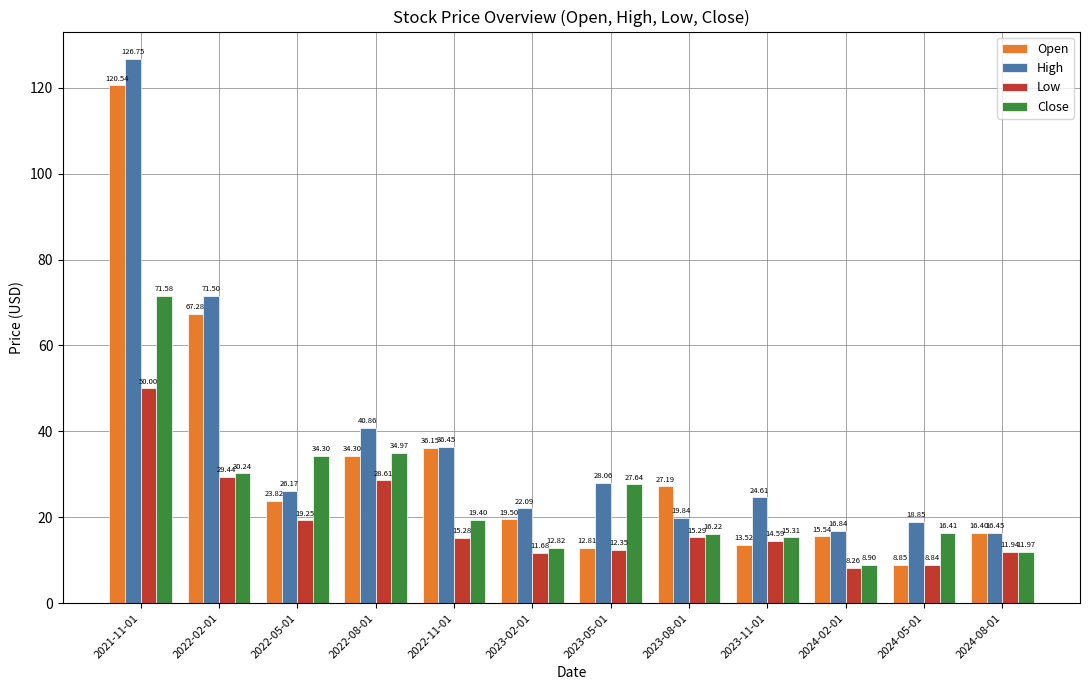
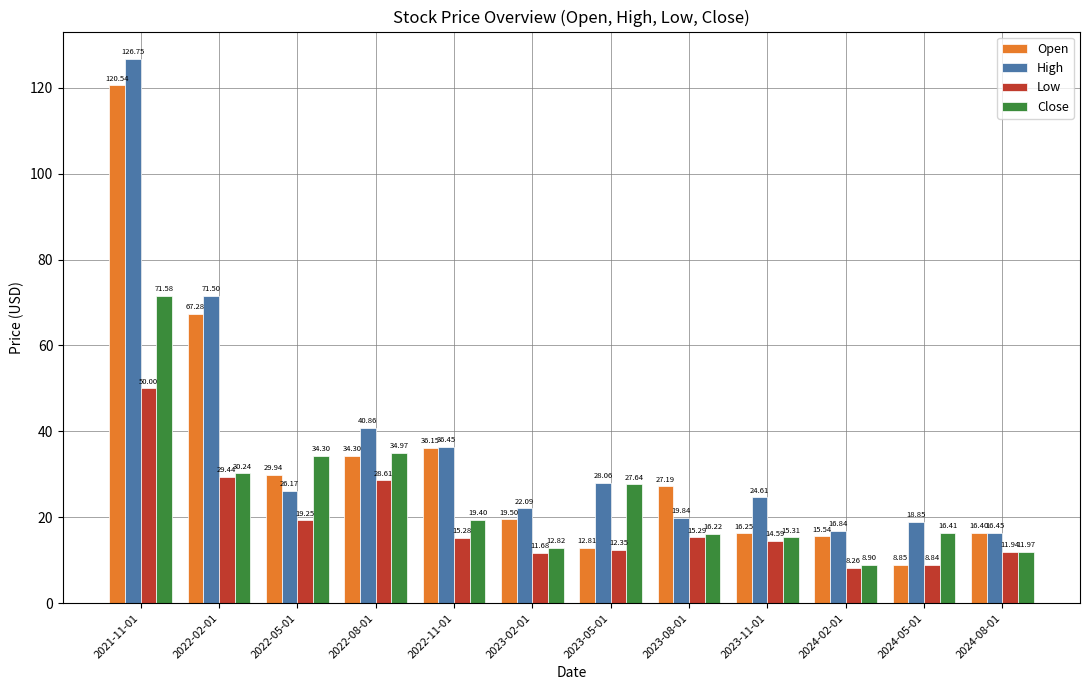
  {
    "Open": {
      "2021-11-01": 120.54,
      "2022-02-01": 67.28,
-     "2022-05-01": 23.82,
+     "2022-05-01": 29.94,
      "2022-08-01": 34.30,
      "2022-11-01": 36.15,
      "2023-02-01": 19.50,
      "2023-05-01": 12.81,
      "2023-08-01": 27.19,
-     "2023-11-01": 13.52,
+     "2023-11-01": 16.25,
      "2024-02-01": 15.54,
      "2024-05-01": 8.85
    },
    "High": {
      "2021-11-01": 126.75,
      "2022-02-01": 71.50,
      "2022-05-01": 26.17,
      "2022-08-01": 40.86,
      "2022-11-01": 36.45,
      "2023-02-01": 22.09,
      "2023-05-01": 28.06,
      "2023-08-01": 19.84,
      "2023-11-01": 24.61,
      "2024-02-01": 16.84,
      "2024-05-01": 18.85
    },
    "Low": {
      "2021-11-01": 50.00,
      "2022-02-01": 29.44,
      "2022-05-01": 19.25,
      "2022-08-01": 28.61,
      "2022-11-01": 15.28,
      "2023-02-01": 11.68,
      "2023-05-01": 12.35,
      "2023-08-01": 15.29,
      "2023-11-01": 14.59,
      "2024-02-01": 8.26,
      "2024-05-01": 8.84
    },
    "Close": {
      "2021-11-01": 71.58,
      "2022-02-01": 30.24,
      "2022-05-01": 34.30,
      "2022-08-01": 34.97,
      "2022-11-01": 19.40,
      "2023-02-01": 12.82,
      "2023-05-01": 27.64,
      "2023-08-01": 16.22,
      "2023-11-01": 15.31,
      "2024-02-01": 8.90,
      "2024-05-01": 16.41
    }
  }
